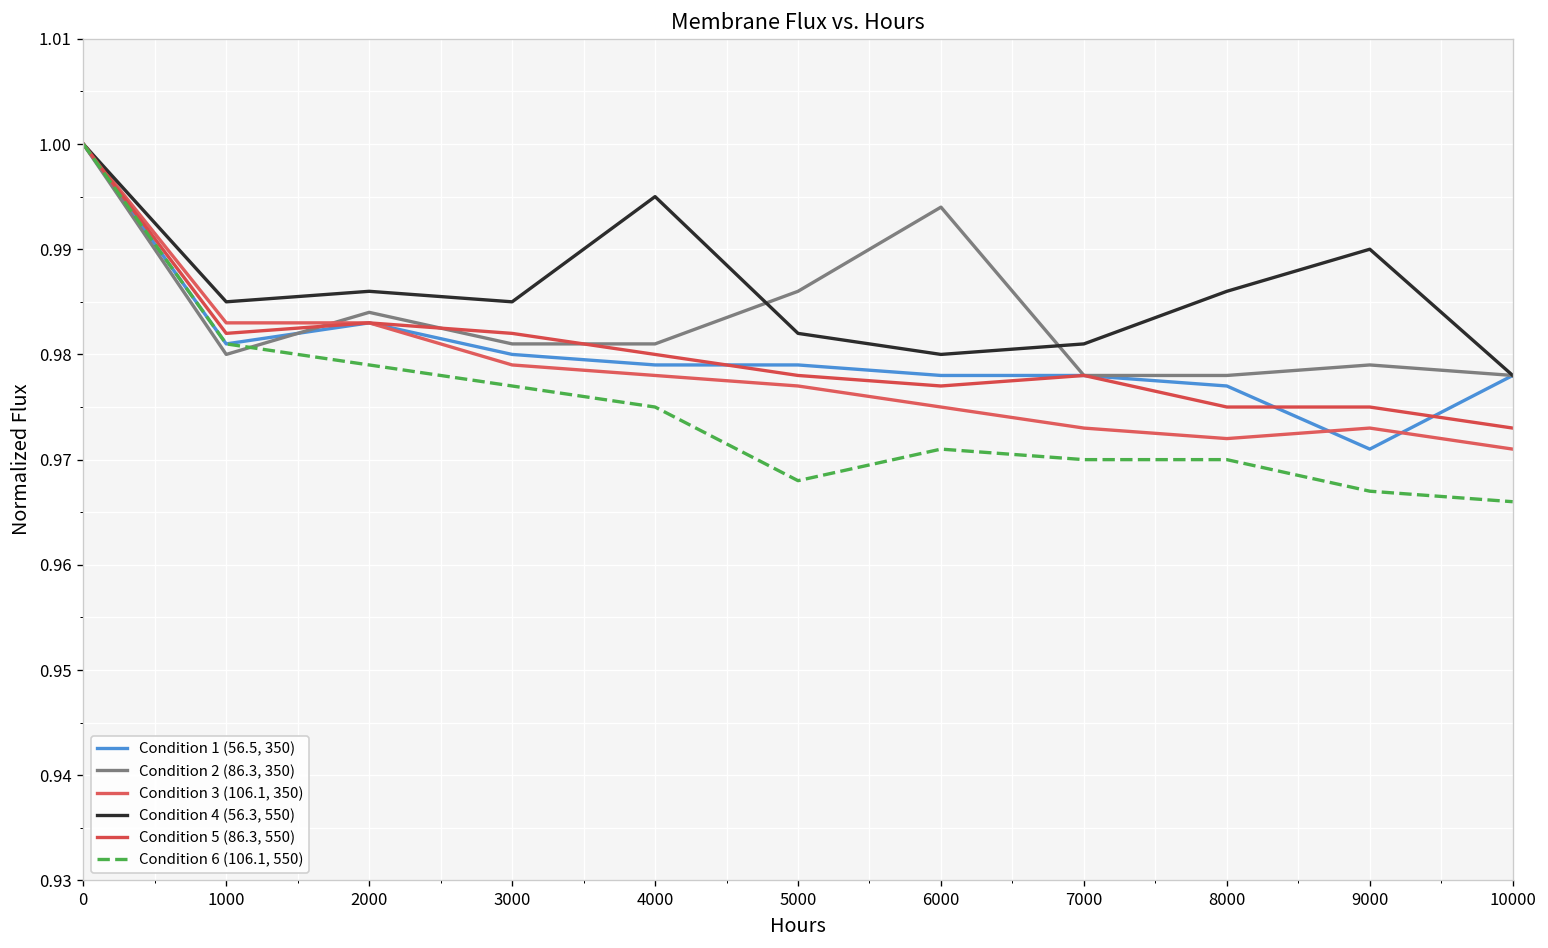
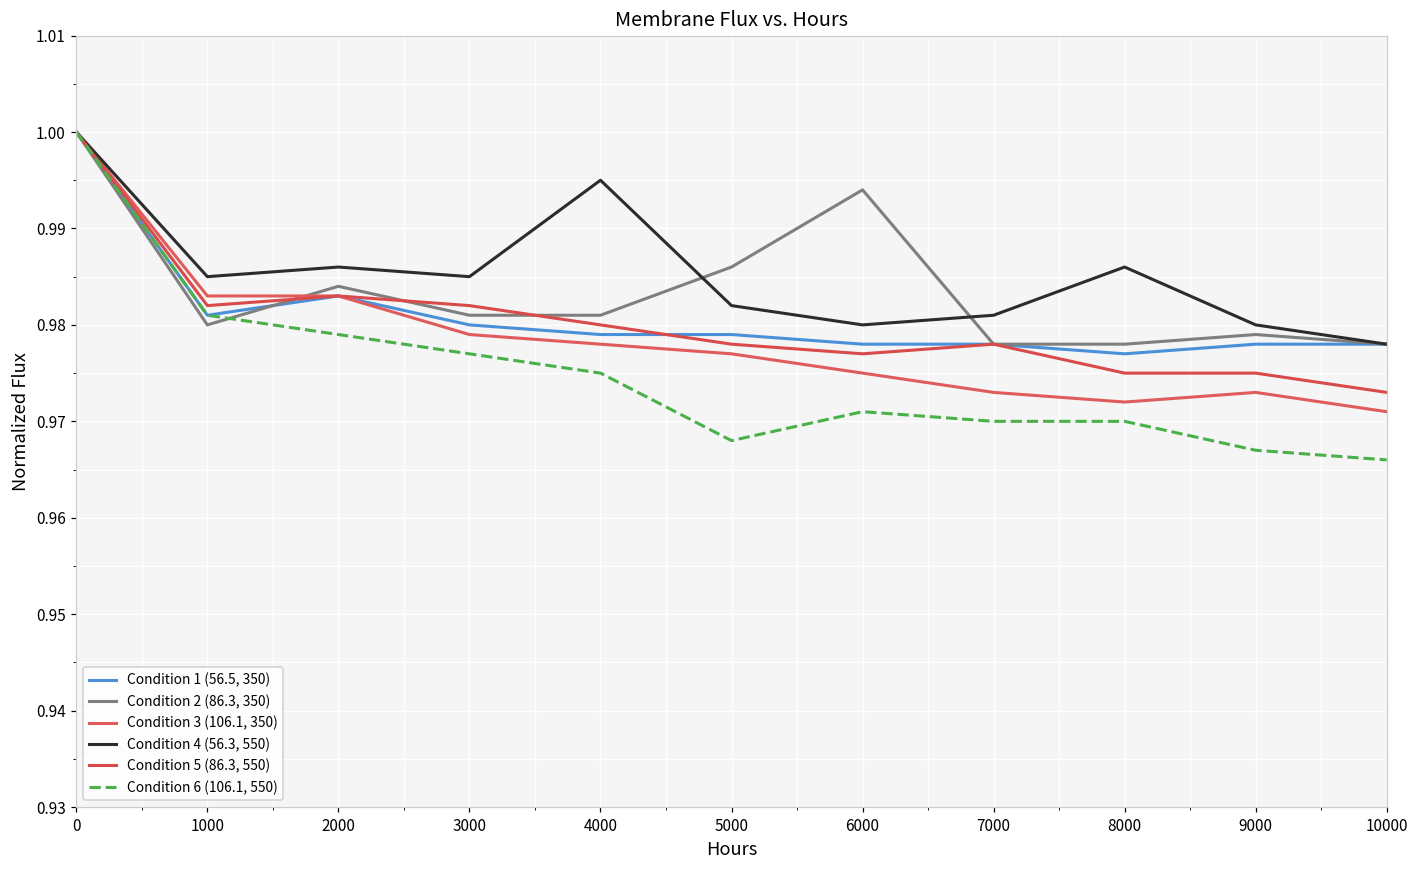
  {
    "Condition 1 (56.5, 350)": {
      "3000": 0.980,
      "4000": 0.979,
      "5000": 0.979,
      "6000": 0.978,
      "8000": 0.977,
-     "9000": 0.971
+     "9000": 0.978
    },
    "Condition 2 (86.3, 350)": {
      "1000": 0.980,
      "2000": 0.984,
      "3000": 0.981,
      "4000": 0.981,
      "5000": 0.986,
      "6000": 0.994,
      "8000": 0.978,
      "9000": 0.979
    },
    "Condition 4 (56.3, 550)": {
      "1000": 0.985,
      "2000": 0.986,
      "3000": 0.985,
      "4000": 0.995,
      "5000": 0.982,
      "6000": 0.98,
      "7000": 0.981,
      "8000": 0.986,
-     "9000": 0.99
+     "9000": 0.98
    },
    "Condition 6 (106.1, 550)": {
      "2000": 0.979,
      "3000": 0.977,
      "4000": 0.975,
      "5000": 0.968,
      "6000": 0.971,
      "7000": 0.970,
      "8000": 0.970,
      "9000": 0.967,
      "10000": 0.966
    }
  }
